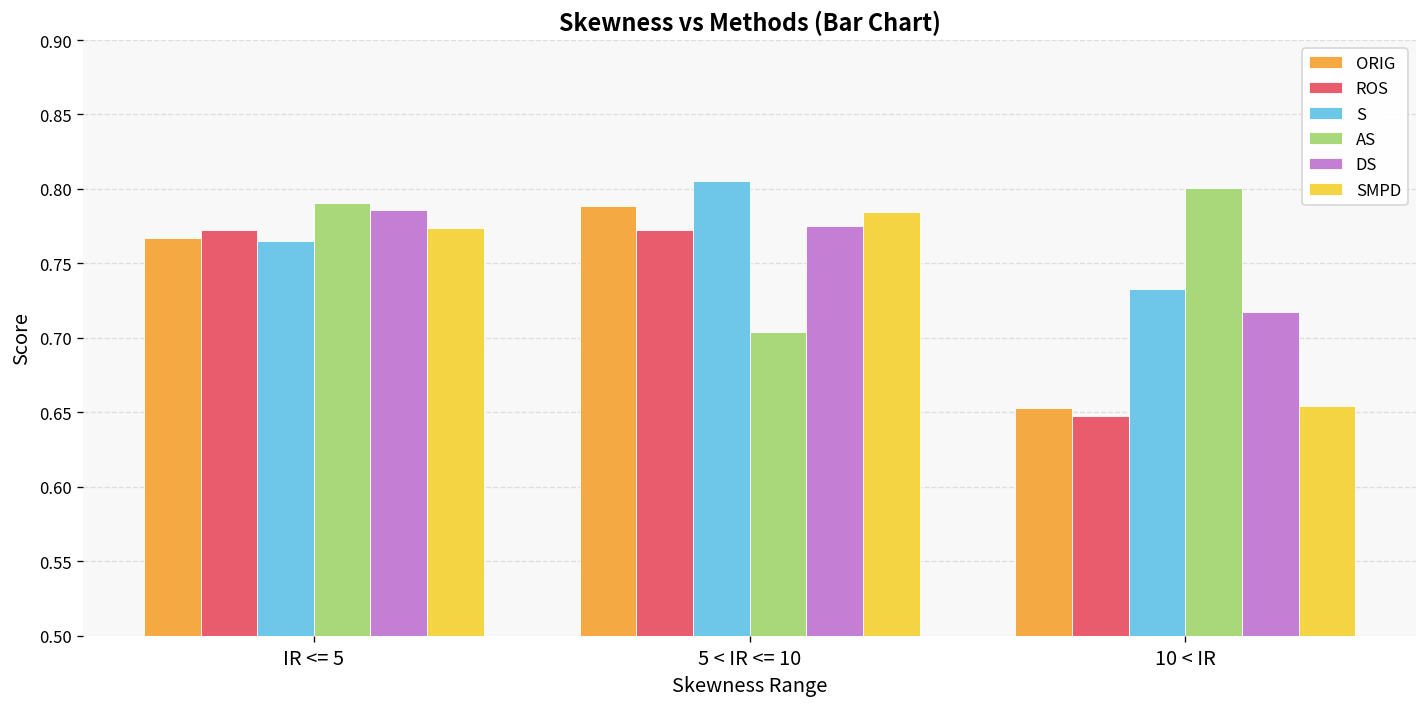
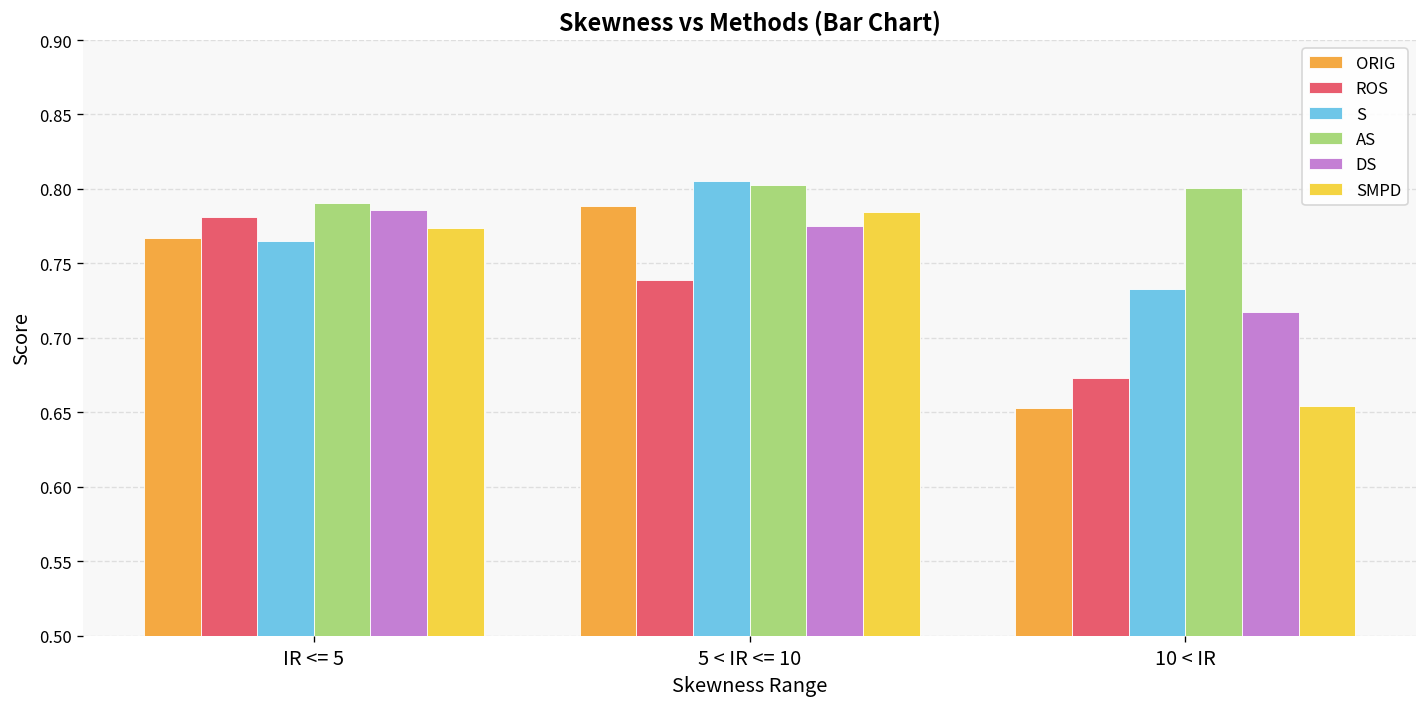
  {
    "ROS": {
-     "IR <= 5": 0.772,
-     "5 < IR <= 10": 0.772,
-     "10 < IR": 0.648
+     "IR <= 5": 0.781,
+     "5 < IR <= 10": 0.739,
+     "10 < IR": 0.673
    },
    "S": {
      "IR <= 5": 0.765,
      "5 < IR <= 10": 0.806,
      "10 < IR": 0.733
    },
    "AS": {
      "IR <= 5": 0.791,
-     "5 < IR <= 10": 0.704,
+     "5 < IR <= 10": 0.802,
      "10 < IR": 0.801
    },
    "DS": {
      "IR <= 5": 0.786,
      "5 < IR <= 10": 0.775,
      "10 < IR": 0.717
    }
  }
